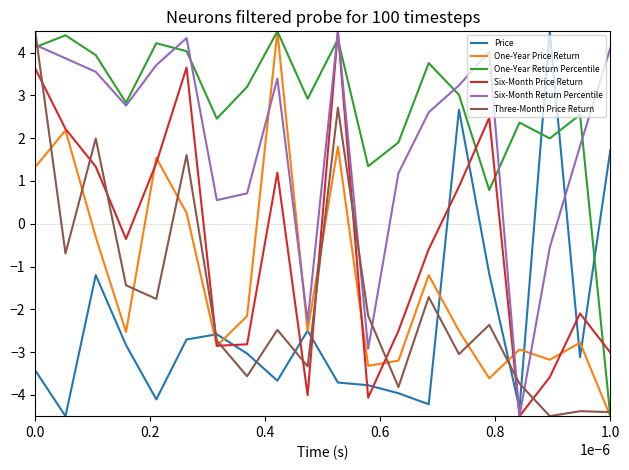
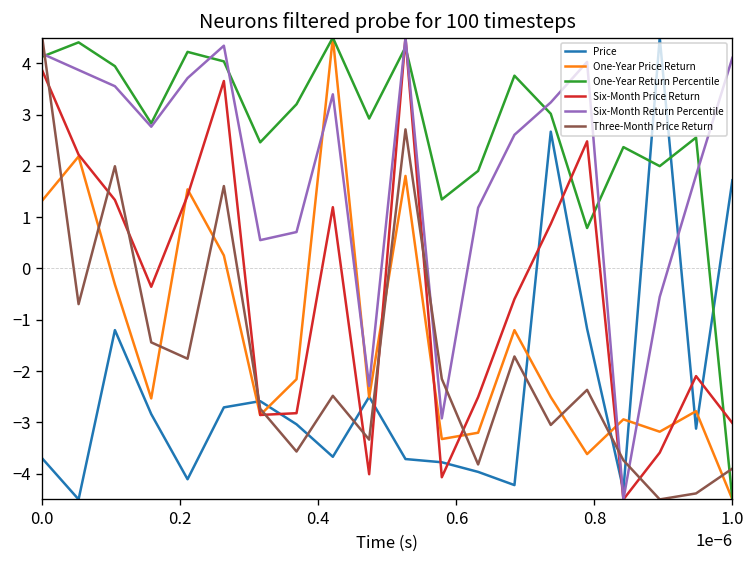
  {
    "Price": {
-     "0.0": -3.4,
+     "0.0": -3.7,
      "1.0": 1.7
    },
    "One-Year Price Return": {
      "0.0": 1.3
    },
    "Six-Month Price Return": {
-     "0.0": 3.6,
+     "0.0": 3.9,
      "1.0": -3.0
    },
    "Six-Month Return Percentile": {
      "1.0": 4.1
    },
    "Three-Month Price Return": {
      "0.0": 4.5,
-     "1.0": -4.4
+     "1.0": -3.9
    }
  }
